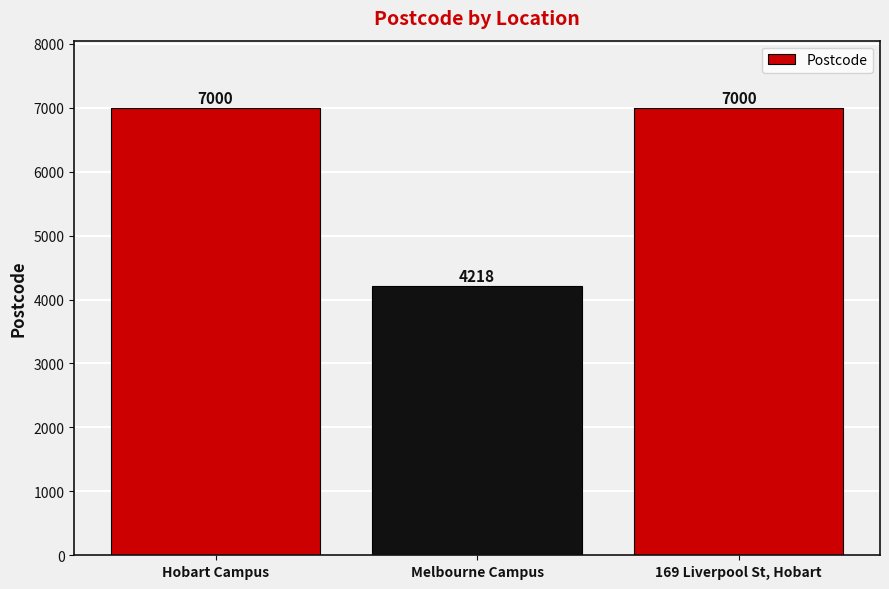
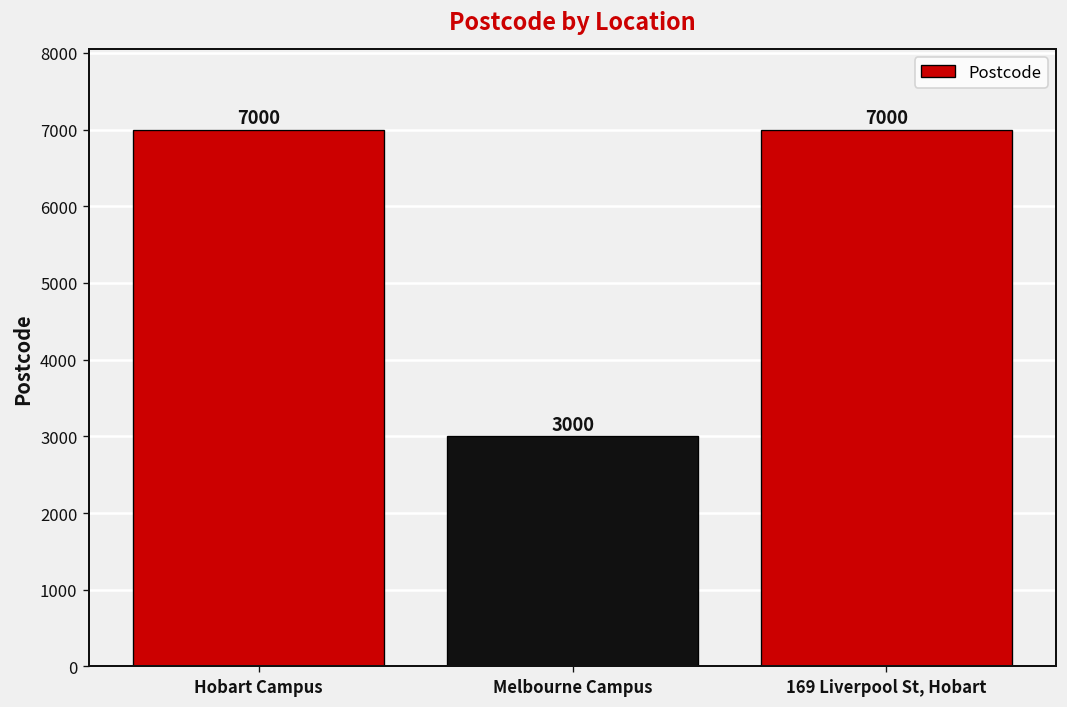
  {
    "Hobart Campus": 7000,
-   "Melbourne Campus": 4218,
+   "Melbourne Campus": 3000,
    "169 Liverpool St, Hobart": 7000
  }
